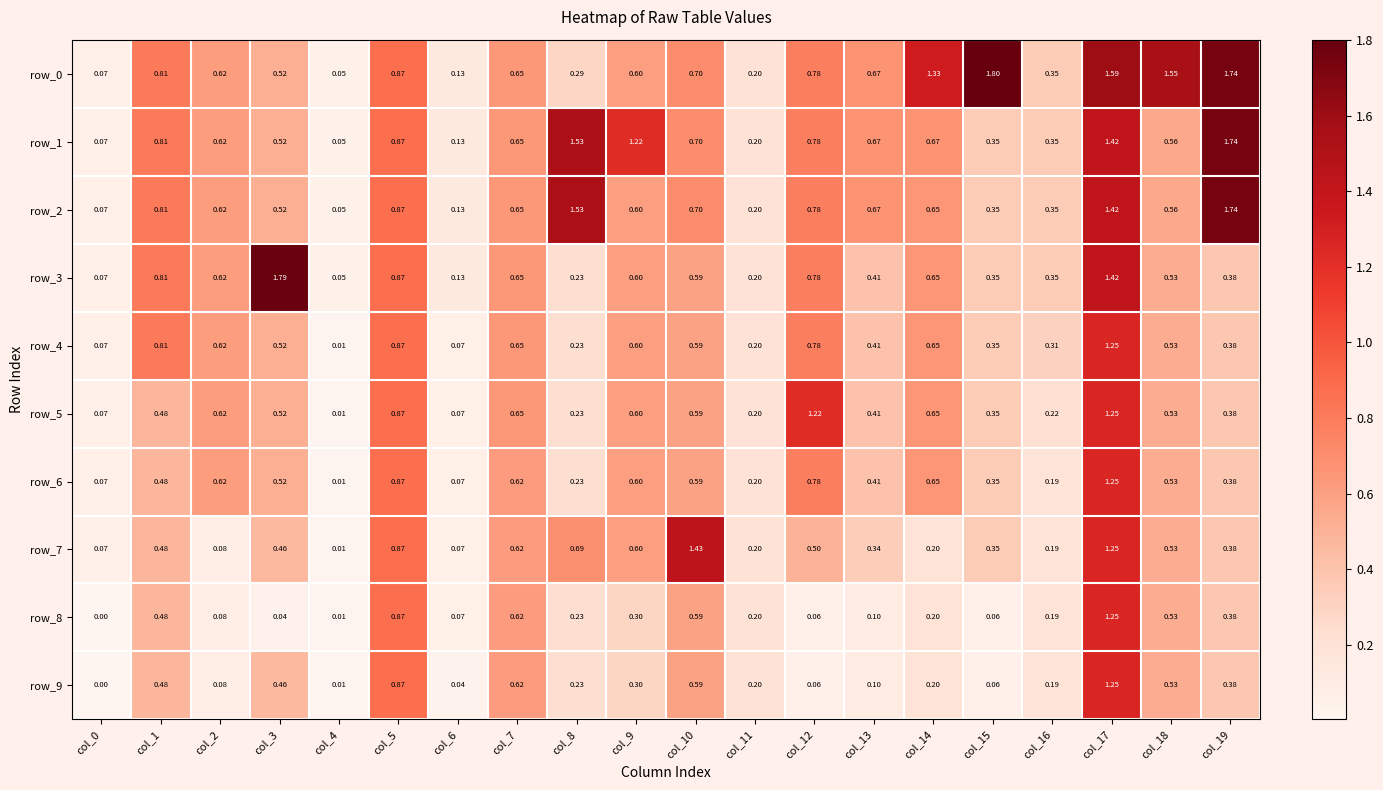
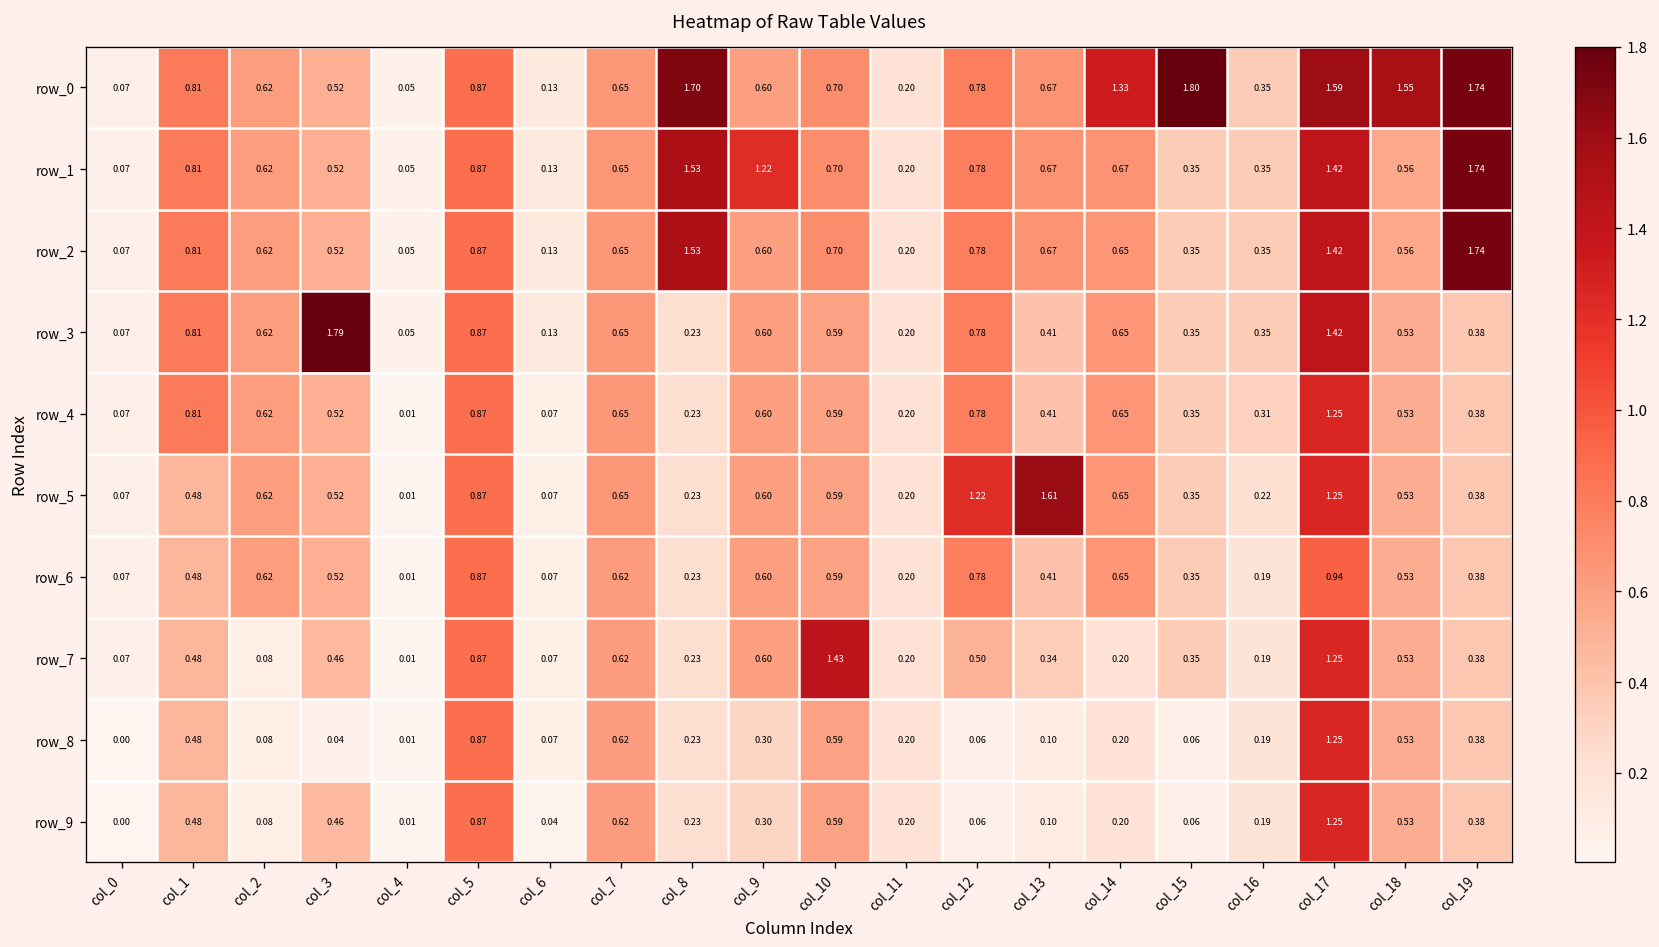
  {
    "row_0": {
      "col_0": 0.07,
      "col_1": 0.81,
      "col_2": 0.62,
      "col_3": 0.52,
      "col_4": 0.05,
      "col_5": 0.87,
      "col_6": 0.13,
      "col_7": 0.65,
-     "col_8": 0.29,
+     "col_8": 1.70,
      "col_9": 0.60,
      "col_10": 0.70,
      "col_11": 0.20,
      "col_12": 0.78,
      "col_13": 0.67,
      "col_14": 1.33,
      "col_15": 1.80,
      "col_16": 0.35,
      "col_17": 1.59,
      "col_18": 1.55,
      "col_19": 1.74
    },
    "row_1": {
      "col_0": 0.07,
      "col_1": 0.81,
      "col_2": 0.62,
      "col_3": 0.52,
      "col_4": 0.05,
      "col_5": 0.87,
      "col_6": 0.13,
      "col_7": 0.65,
      "col_8": 1.53,
      "col_9": 1.22,
      "col_10": 0.70,
      "col_11": 0.20,
      "col_12": 0.78,
      "col_13": 0.67,
      "col_14": 0.67,
      "col_15": 0.35,
      "col_16": 0.35,
      "col_17": 1.42,
      "col_18": 0.56,
      "col_19": 1.74
    },
    "row_2": {
      "col_0": 0.07,
      "col_1": 0.81,
      "col_2": 0.62,
      "col_3": 0.52,
      "col_4": 0.05,
      "col_5": 0.87,
      "col_6": 0.13,
      "col_7": 0.65,
      "col_8": 1.53,
      "col_9": 0.60,
      "col_10": 0.70,
      "col_11": 0.20,
      "col_12": 0.78,
      "col_13": 0.67,
      "col_14": 0.65,
      "col_15": 0.35,
      "col_16": 0.35,
      "col_17": 1.42,
      "col_18": 0.56,
      "col_19": 1.74
    },
    "row_3": {
      "col_0": 0.07,
      "col_1": 0.81,
      "col_2": 0.62,
      "col_3": 1.79,
      "col_4": 0.05,
      "col_5": 0.87,
      "col_6": 0.13,
      "col_7": 0.65,
      "col_8": 0.23,
      "col_9": 0.60,
      "col_10": 0.59,
      "col_11": 0.20,
      "col_12": 0.78,
      "col_13": 0.41,
      "col_14": 0.65,
      "col_15": 0.35,
      "col_16": 0.35,
      "col_17": 1.42,
      "col_18": 0.53,
      "col_19": 0.38
    },
    "row_4": {
      "col_0": 0.07,
      "col_1": 0.81,
      "col_2": 0.62,
      "col_3": 0.52,
      "col_4": 0.01,
      "col_5": 0.87,
      "col_6": 0.07,
      "col_7": 0.65,
      "col_8": 0.23,
      "col_9": 0.60,
      "col_10": 0.59,
      "col_11": 0.20,
      "col_12": 0.78,
      "col_13": 0.41,
      "col_14": 0.65,
      "col_15": 0.35,
      "col_16": 0.31,
      "col_17": 1.25,
      "col_18": 0.53,
      "col_19": 0.38
    },
    "row_5": {
      "col_0": 0.07,
      "col_1": 0.48,
      "col_2": 0.62,
      "col_3": 0.52,
      "col_4": 0.01,
      "col_5": 0.87,
      "col_6": 0.07,
      "col_7": 0.65,
      "col_8": 0.23,
      "col_9": 0.60,
      "col_10": 0.59,
      "col_11": 0.20,
      "col_12": 1.22,
-     "col_13": 0.41,
+     "col_13": 1.61,
      "col_14": 0.65,
      "col_15": 0.35,
      "col_16": 0.22,
      "col_17": 1.25,
      "col_18": 0.53,
      "col_19": 0.38
    },
    "row_6": {
      "col_0": 0.07,
      "col_1": 0.48,
      "col_2": 0.62,
      "col_3": 0.52,
      "col_4": 0.01,
      "col_5": 0.87,
      "col_6": 0.07,
      "col_7": 0.62,
      "col_8": 0.23,
      "col_9": 0.60,
      "col_10": 0.59,
      "col_11": 0.20,
      "col_12": 0.78,
      "col_13": 0.41,
      "col_14": 0.65,
      "col_15": 0.35,
      "col_16": 0.19,
-     "col_17": 1.25,
+     "col_17": 0.94,
      "col_18": 0.53,
      "col_19": 0.38
    },
    "row_7": {
      "col_0": 0.07,
      "col_1": 0.48,
      "col_2": 0.08,
      "col_3": 0.46,
      "col_4": 0.01,
      "col_5": 0.87,
      "col_6": 0.07,
      "col_7": 0.62,
-     "col_8": 0.69,
+     "col_8": 0.23,
      "col_9": 0.60,
      "col_10": 1.43,
      "col_11": 0.20,
      "col_12": 0.50,
      "col_13": 0.34,
      "col_14": 0.20,
      "col_15": 0.35,
      "col_16": 0.19,
      "col_17": 1.25,
      "col_18": 0.53,
      "col_19": 0.38
    },
    "row_8": {
      "col_0": 0.00,
      "col_1": 0.48,
      "col_2": 0.08,
      "col_3": 0.04,
      "col_4": 0.01,
      "col_5": 0.87,
      "col_6": 0.07,
      "col_7": 0.62,
      "col_8": 0.23,
      "col_9": 0.30,
      "col_10": 0.59,
      "col_11": 0.20,
      "col_12": 0.06,
      "col_13": 0.10,
      "col_14": 0.20,
      "col_15": 0.06,
      "col_16": 0.19,
      "col_17": 1.25,
      "col_18": 0.53,
      "col_19": 0.38
    },
    "row_9": {
      "col_0": 0.00,
      "col_1": 0.48,
      "col_2": 0.08,
      "col_3": 0.46,
      "col_4": 0.01,
      "col_5": 0.87,
      "col_6": 0.04,
      "col_7": 0.62,
      "col_8": 0.23,
      "col_9": 0.30,
      "col_10": 0.59,
      "col_11": 0.20,
      "col_12": 0.06,
      "col_13": 0.10,
      "col_14": 0.20,
      "col_15": 0.06,
      "col_16": 0.19,
      "col_17": 1.25,
      "col_18": 0.53,
      "col_19": 0.38
    }
  }
